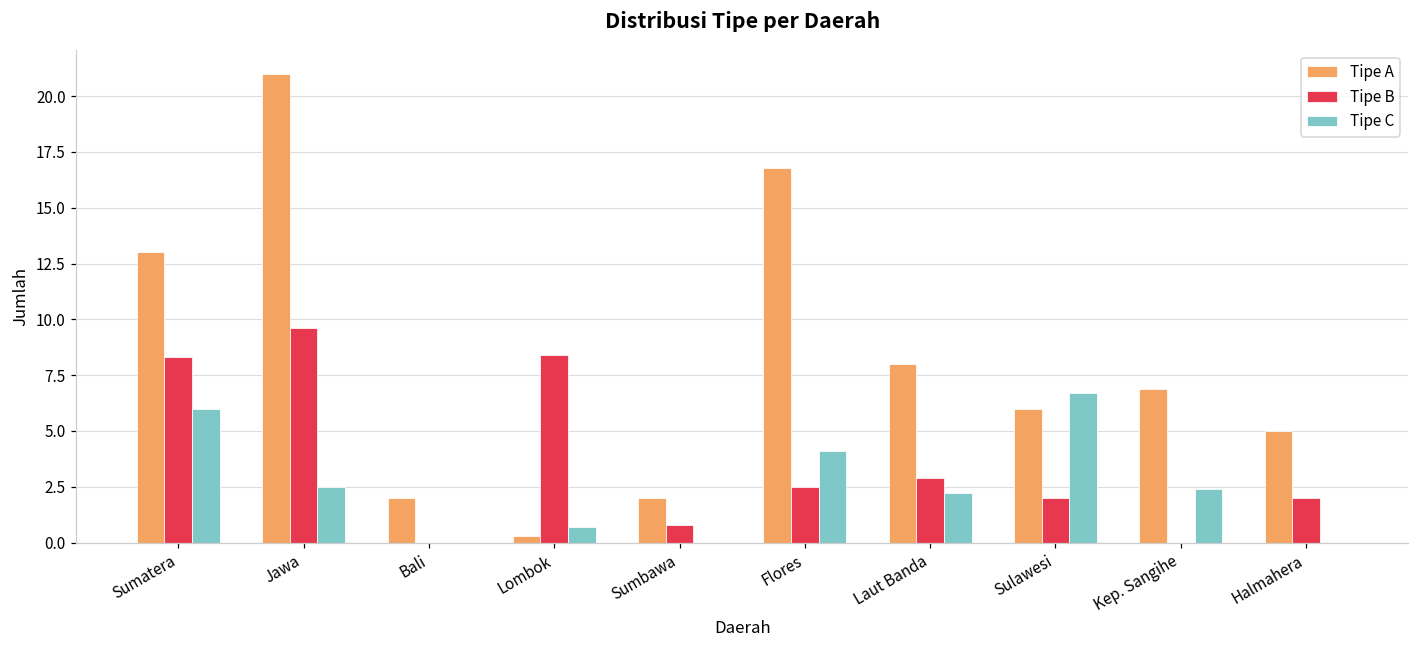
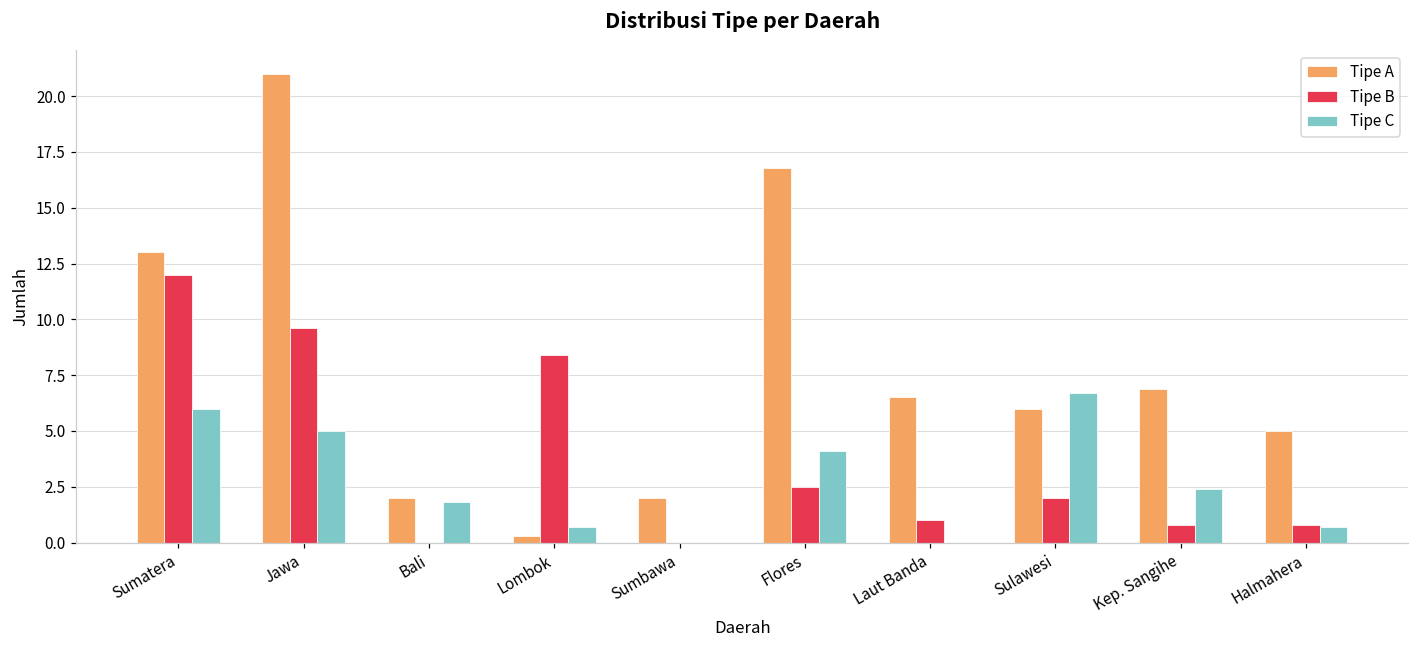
  {
    "Tipe A": {
      "Sumatera": 13.0,
      "Jawa": 21.0,
      "Bali": 2.0,
      "Lombok": 0.3,
      "Sumbawa": 2.0,
      "Flores": 16.8,
-     "Laut Banda": 8.0,
+     "Laut Banda": 6.5,
      "Sulawesi": 6.0,
      "Kep. Sangihe": 6.9,
      "Halmahera": 5.0
    },
    "Tipe B": {
-     "Sumatera": 8.3,
+     "Sumatera": 12.0,
      "Jawa": 9.6,
      "Bali": 0.0,
      "Lombok": 8.4,
-     "Sumbawa": 0.8,
+     "Sumbawa": 0.0,
      "Flores": 2.5,
-     "Laut Banda": 2.9,
+     "Laut Banda": 1.0,
      "Sulawesi": 2.0,
-     "Kep. Sangihe": 0.0,
-     "Halmahera": 2.0
+     "Kep. Sangihe": 0.8,
+     "Halmahera": 0.8
    },
    "Tipe C": {
      "Sumatera": 6.0,
-     "Jawa": 2.5,
-     "Bali": 0.0,
+     "Jawa": 5.0,
+     "Bali": 1.8,
      "Lombok": 0.7,
      "Sumbawa": 0.0,
      "Flores": 4.1,
-     "Laut Banda": 2.2,
+     "Laut Banda": 0.0,
      "Sulawesi": 6.7,
      "Kep. Sangihe": 2.4,
-     "Halmahera": 0.0
+     "Halmahera": 0.7
    }
  }
